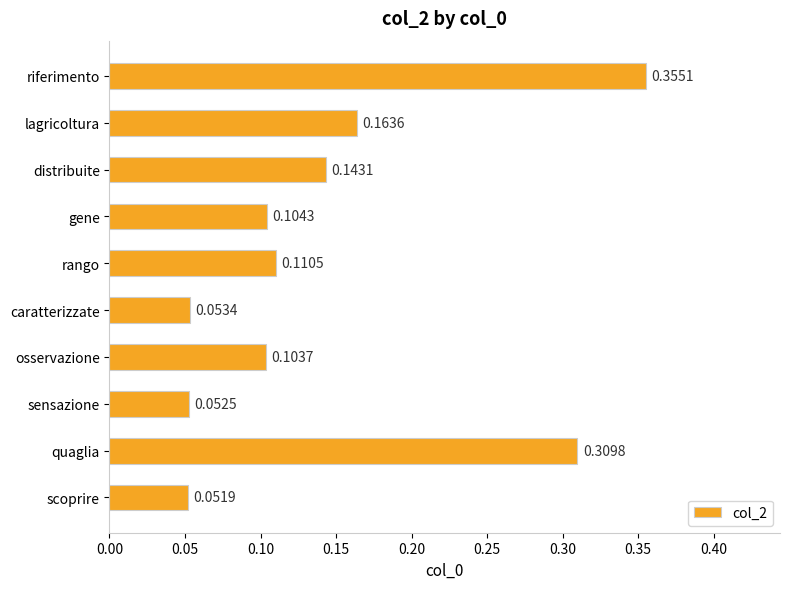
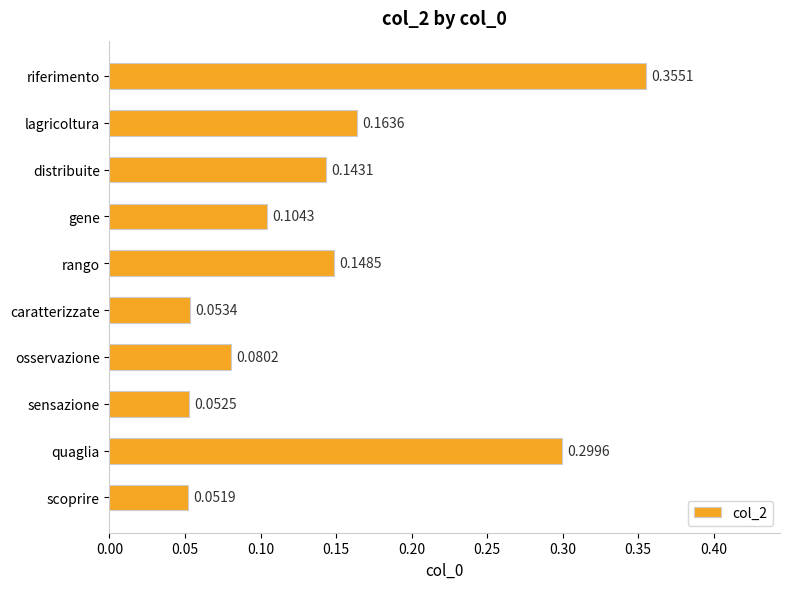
  {
    "riferimento": 0.3551,
    "lagricoltura": 0.1636,
    "distribuite": 0.1431,
    "gene": 0.1043,
-   "rango": 0.1105,
+   "rango": 0.1485,
    "caratterizzate": 0.0534,
-   "osservazione": 0.1037,
+   "osservazione": 0.0802,
    "sensazione": 0.0525,
-   "quaglia": 0.3098,
+   "quaglia": 0.2996,
    "scoprire": 0.0519
  }
